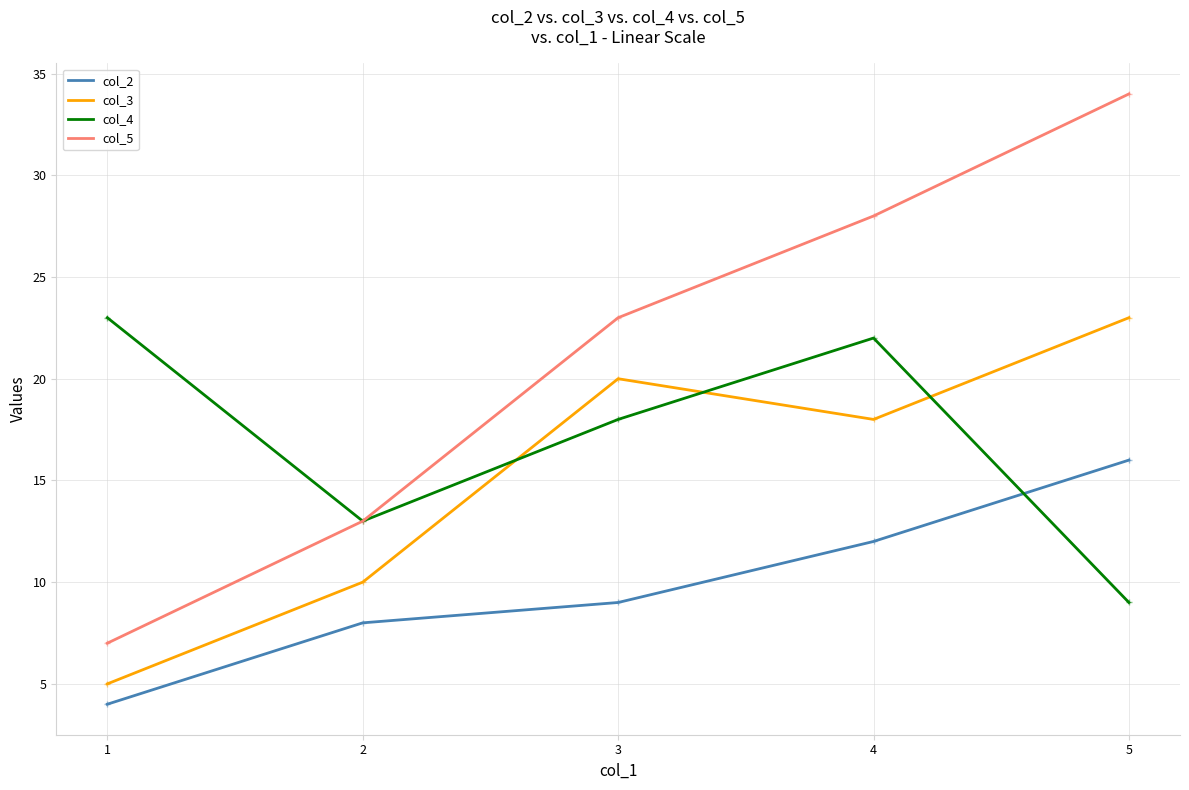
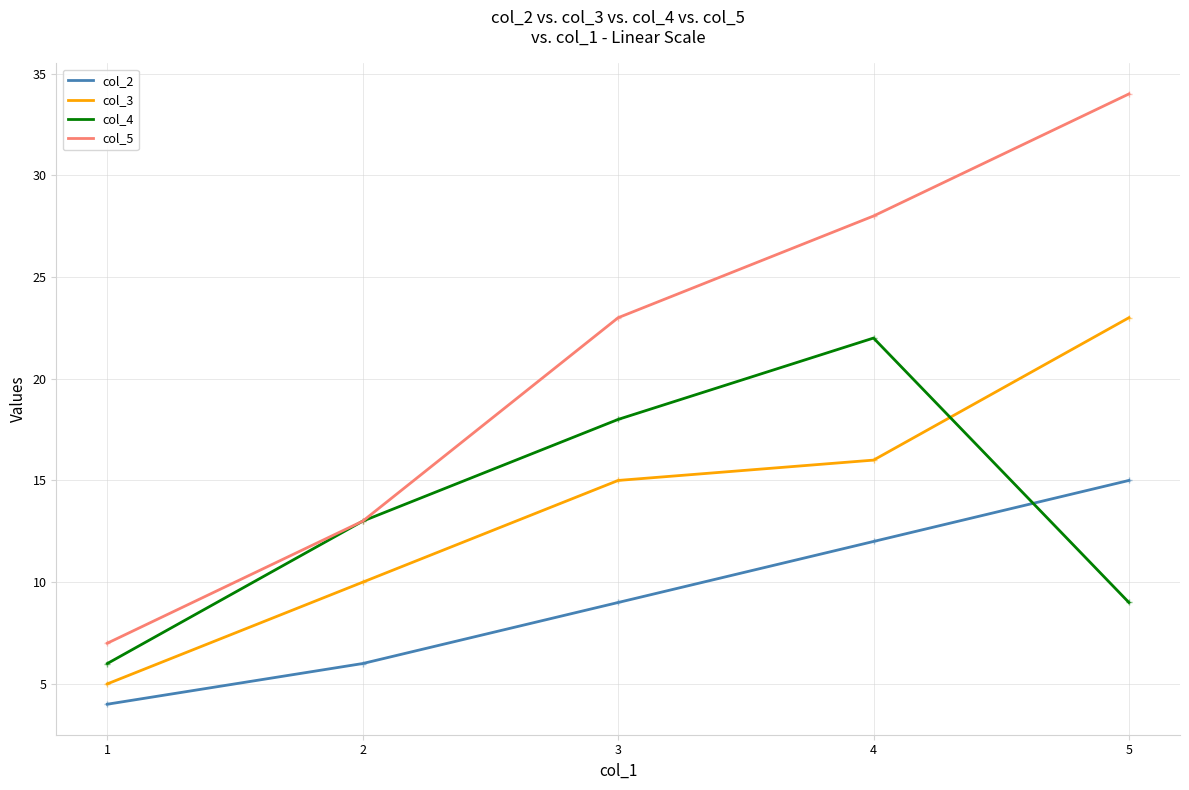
  {
    "col_2": {
      "1": 4,
-     "2": 8,
+     "2": 6,
      "3": 9,
      "4": 12,
-     "5": 16
+     "5": 15
    },
    "col_3": {
      "1": 5,
      "2": 10,
-     "3": 20,
-     "4": 18,
+     "3": 15,
+     "4": 16,
      "5": 23
    },
    "col_4": {
-     "1": 23,
+     "1": 6,
      "3": 18,
      "4": 22,
      "5": 9
    },
    "col_5": {
      "1": 7,
      "3": 23,
      "4": 28,
      "5": 34
    }
  }
